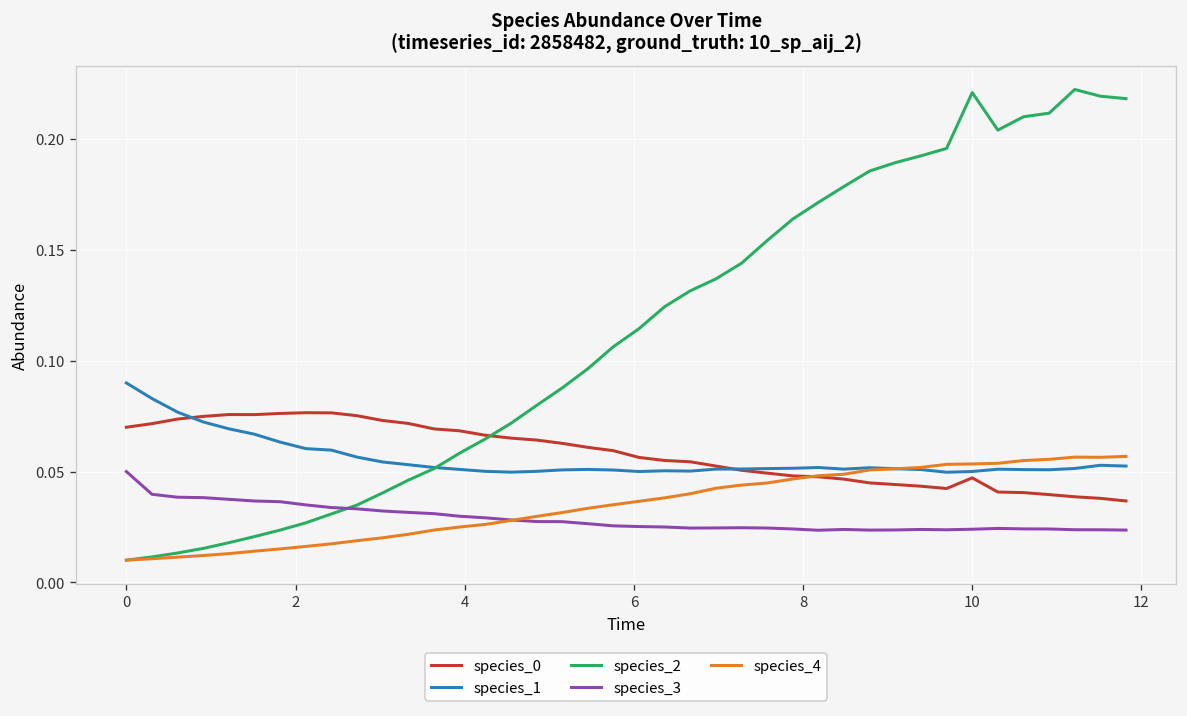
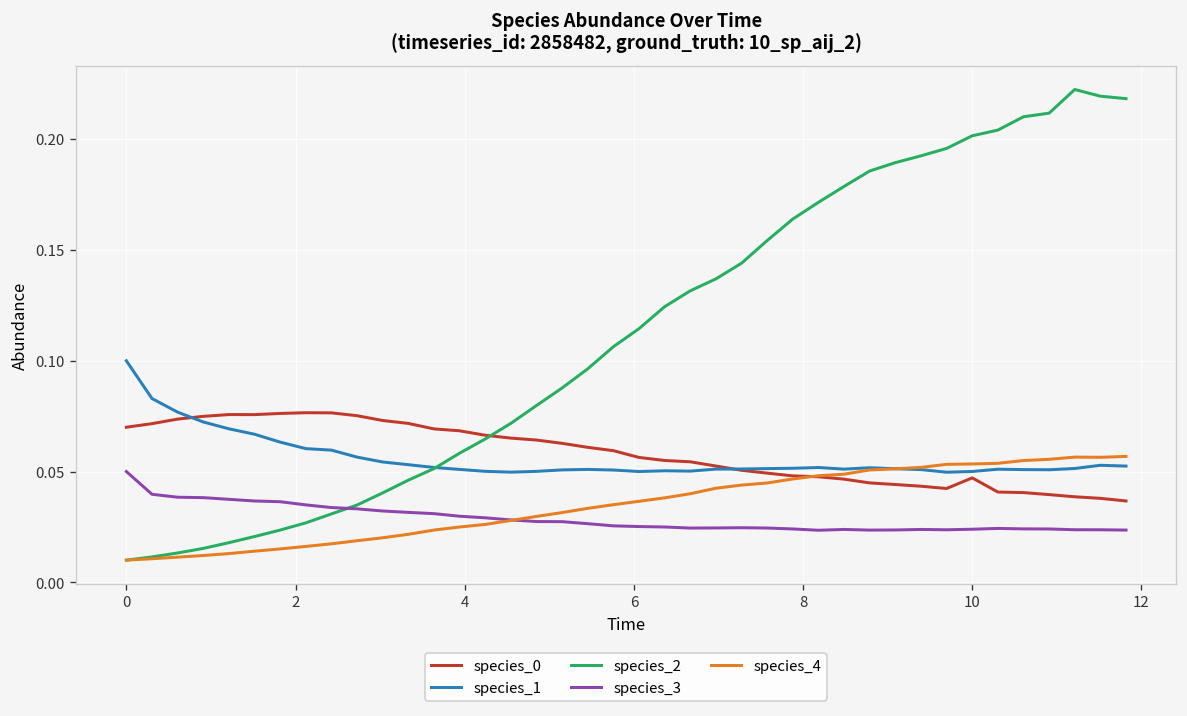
  {
    "species_0": {
      "0": 0.070,
      "10": 0.047
    },
    "species_1": {
-     "0": 0.09,
+     "0": 0.10,
      "10": 0.05
    },
    "species_2": {
-     "10": 0.221
+     "10": 0.202
    },
    "species_3": {
      "0": 0.050,
      "10": 0.024
    },
    "species_4": {
      "10": 0.053
    }
  }
